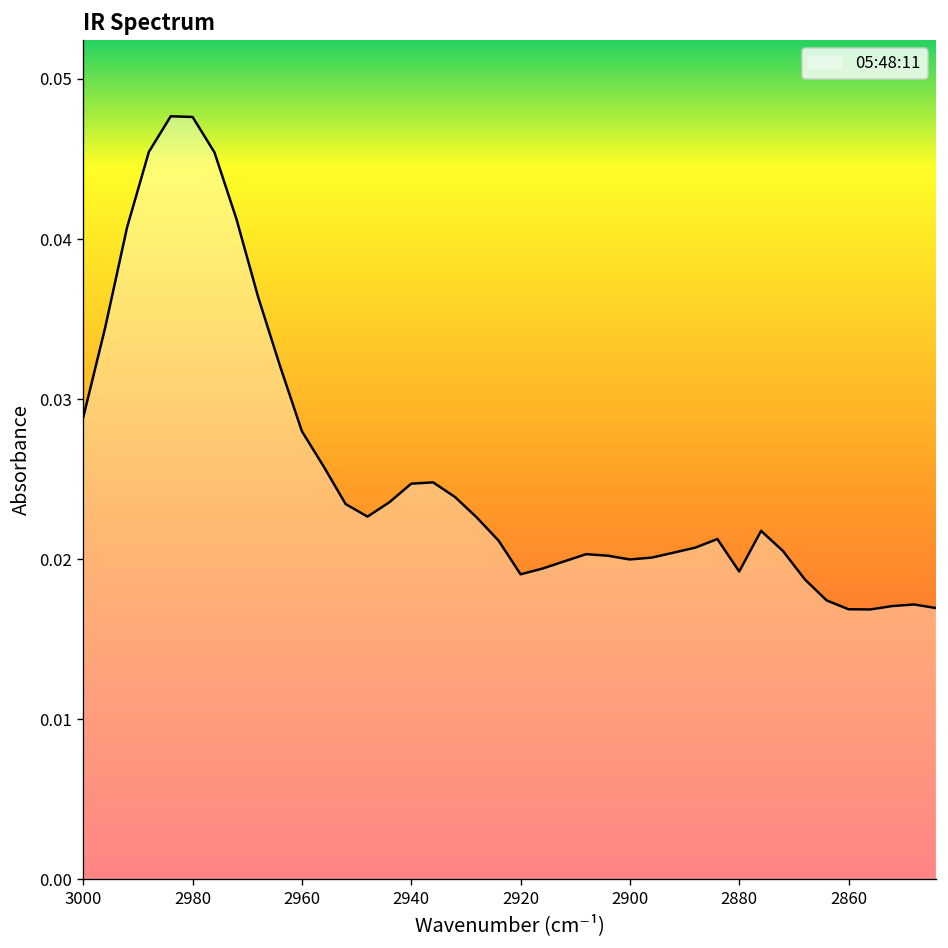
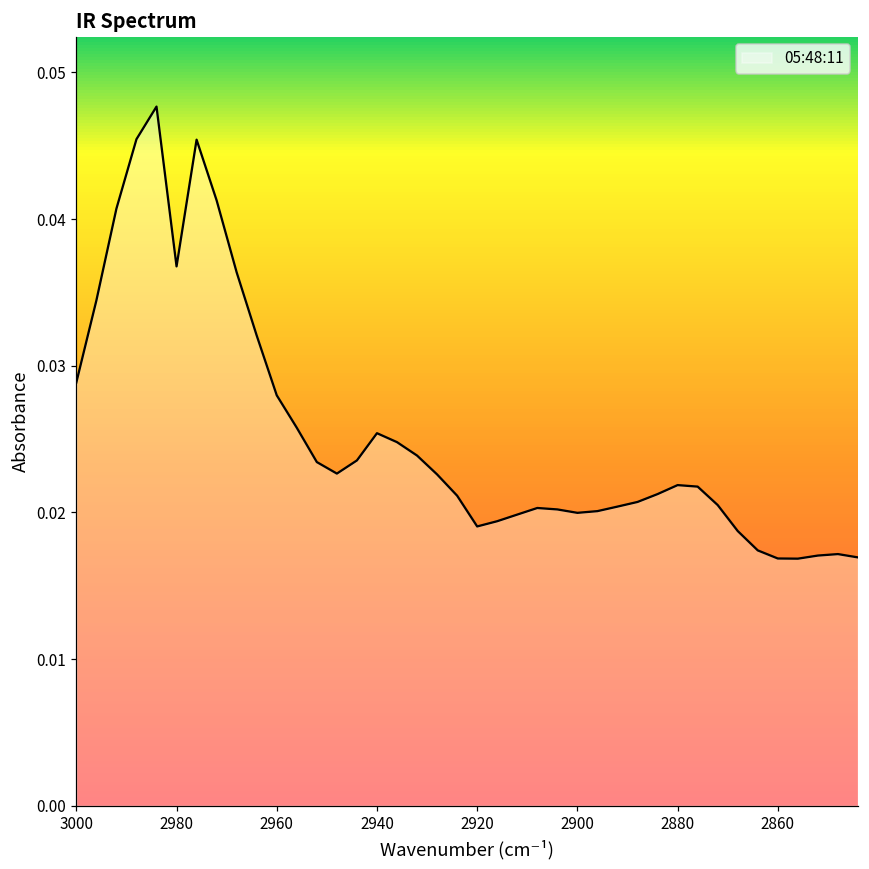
  {
    "3000": 0.0289,
-   "2980": 0.0476,
+   "2980": 0.0368,
    "2960": 0.0280,
-   "2940": 0.0247,
+   "2940": 0.0254,
    "2920": 0.0190,
    "2900": 0.0200,
-   "2880": 0.0192,
+   "2880": 0.0219,
    "2860": 0.0169
  }
